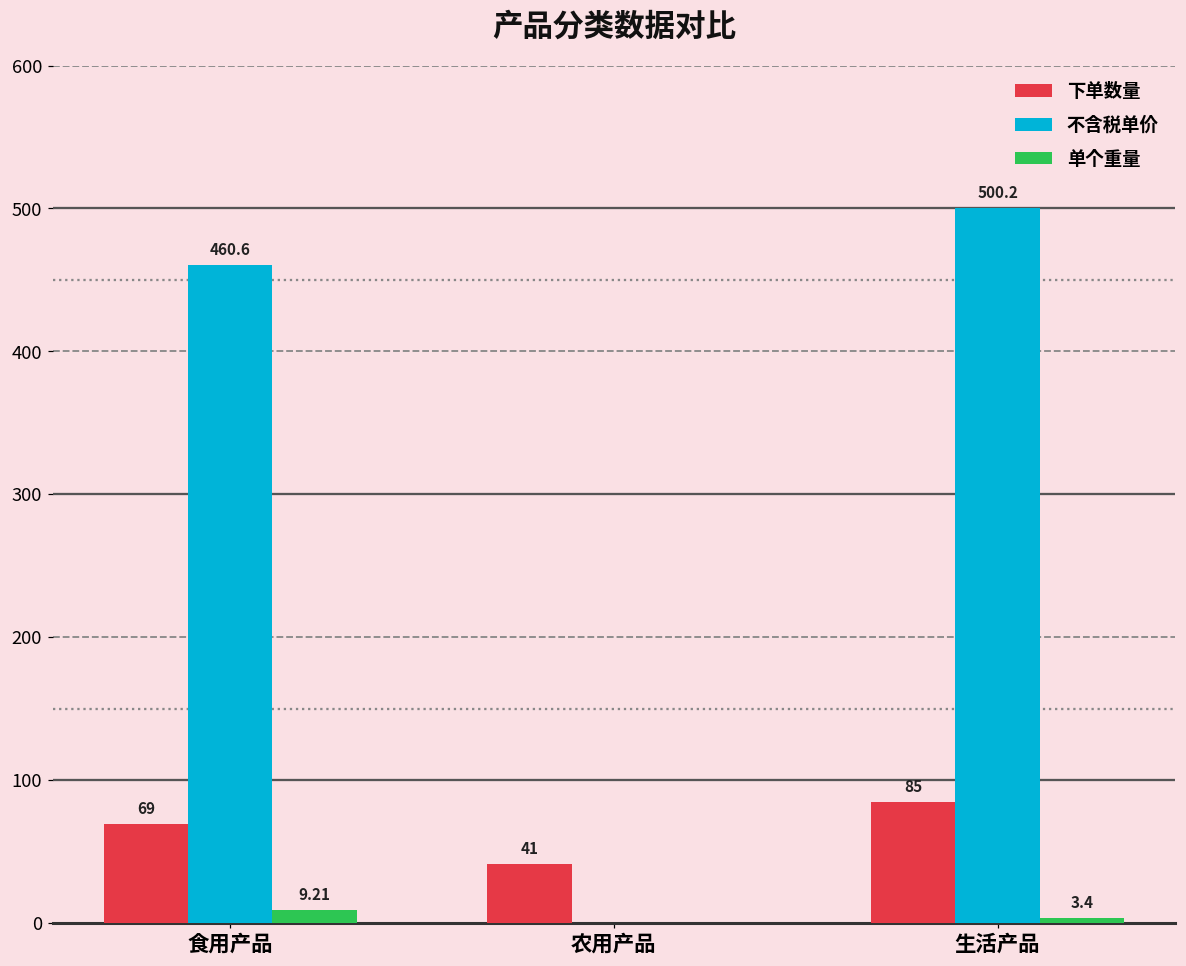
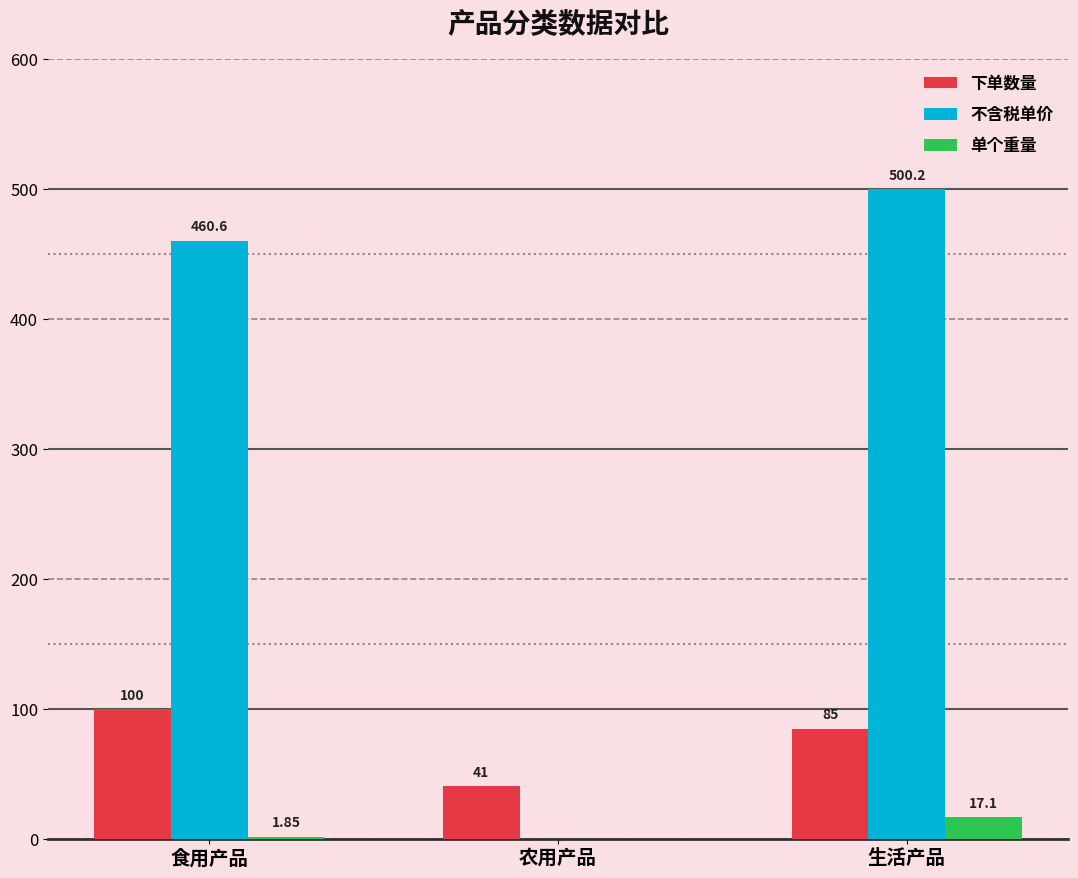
  {
    "下单数量": {
-     "食用产品": 69,
+     "食用产品": 100,
      "农用产品": 41,
      "生活产品": 85
    },
    "不含税单价": {
      "食用产品": 460.6,
      "生活产品": 500.2
    },
    "单个重量": {
-     "食用产品": 9.21,
-     "生活产品": 3.4
+     "食用产品": 1.85,
+     "生活产品": 17.1
    }
  }
